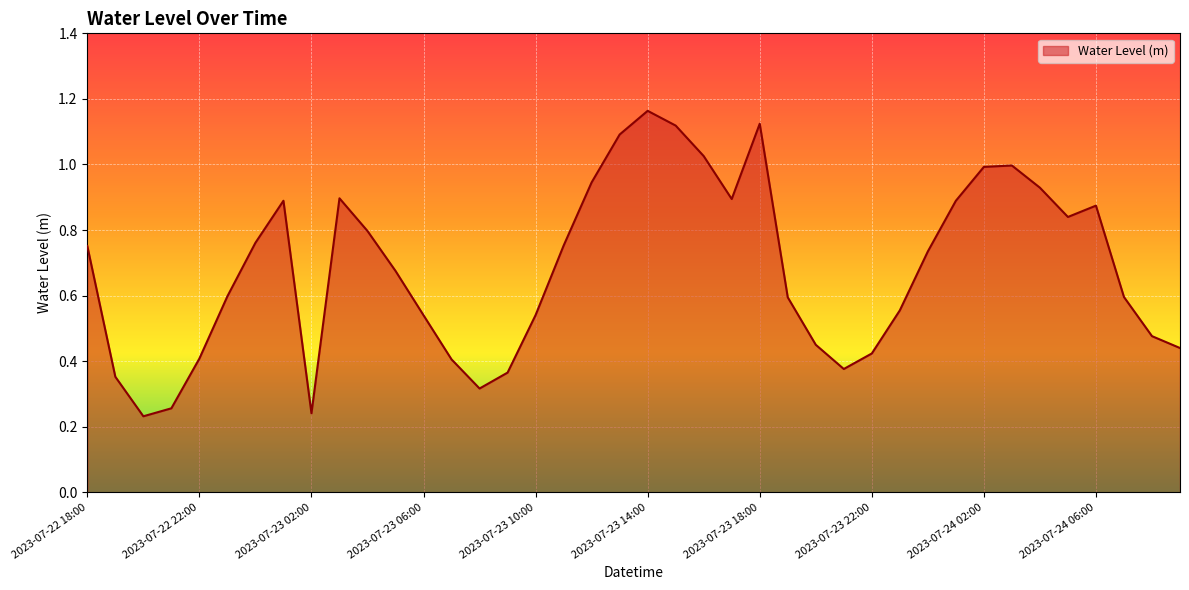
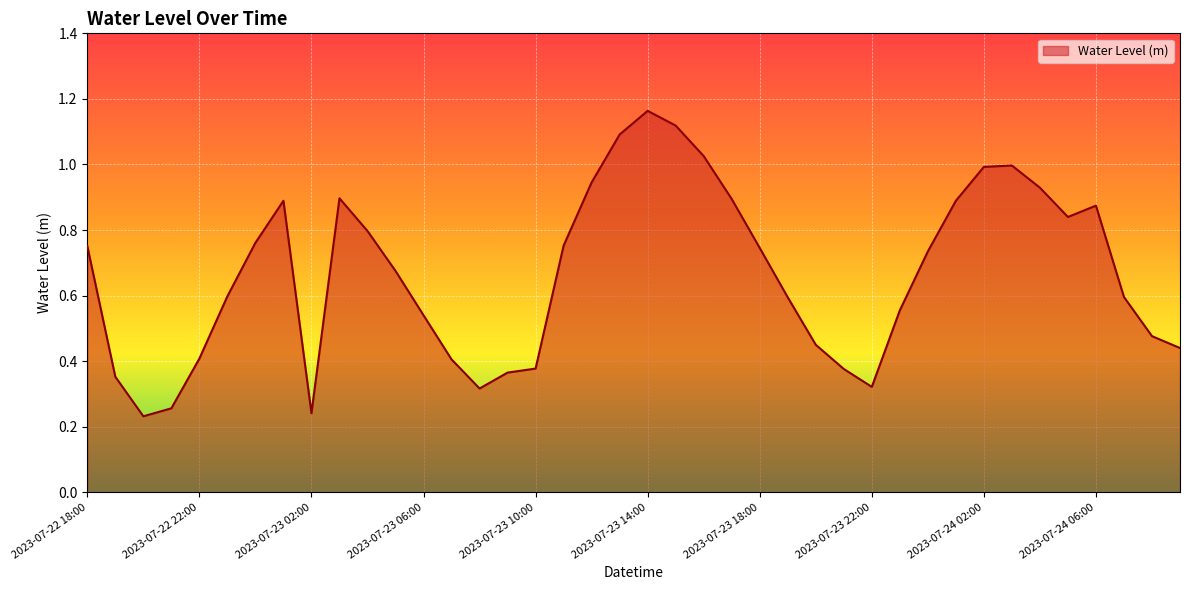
  {
    "2023-07-22 18:00": 0.75,
    "2023-07-22 22:00": 0.41,
    "2023-07-23 02:00": 0.24,
    "2023-07-23 06:00": 0.54,
-   "2023-07-23 10:00": 0.54,
+   "2023-07-23 10:00": 0.38,
    "2023-07-23 14:00": 1.16,
-   "2023-07-23 18:00": 1.12,
-   "2023-07-23 22:00": 0.42,
+   "2023-07-23 18:00": 0.75,
+   "2023-07-23 22:00": 0.32,
    "2023-07-24 02:00": 0.99,
    "2023-07-24 06:00": 0.87
  }
